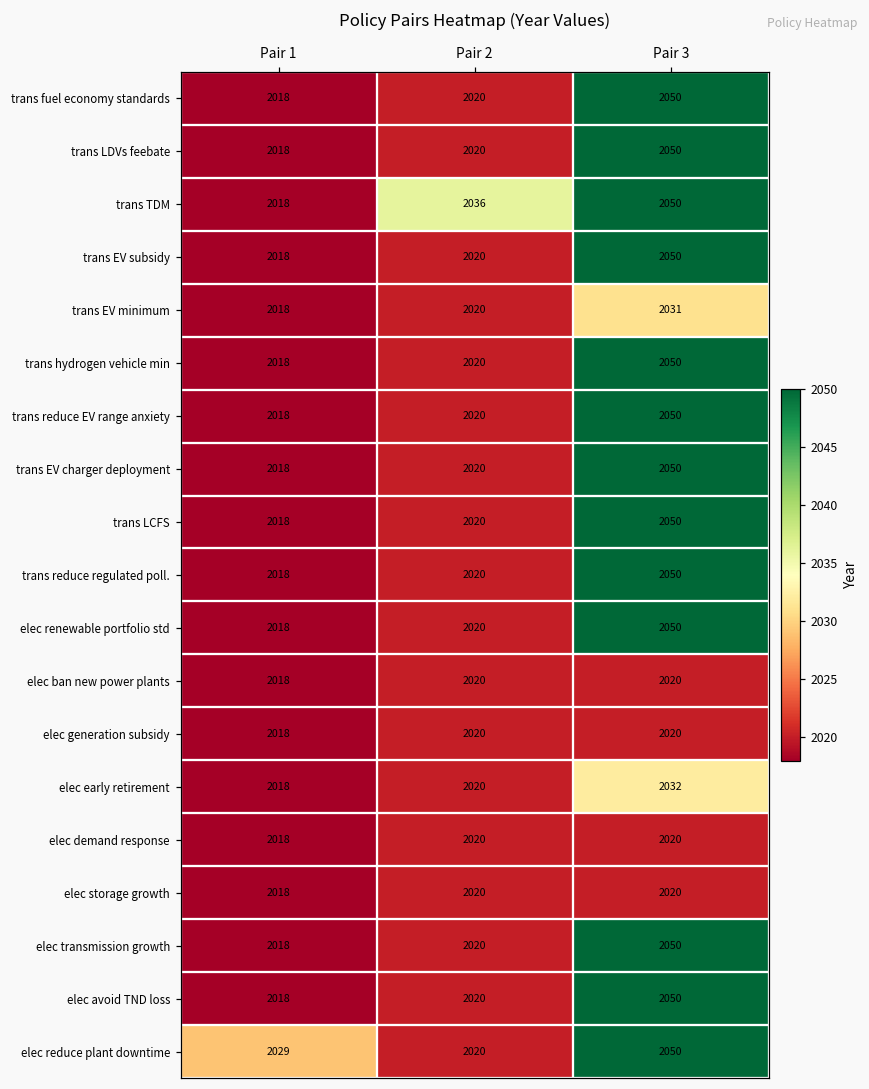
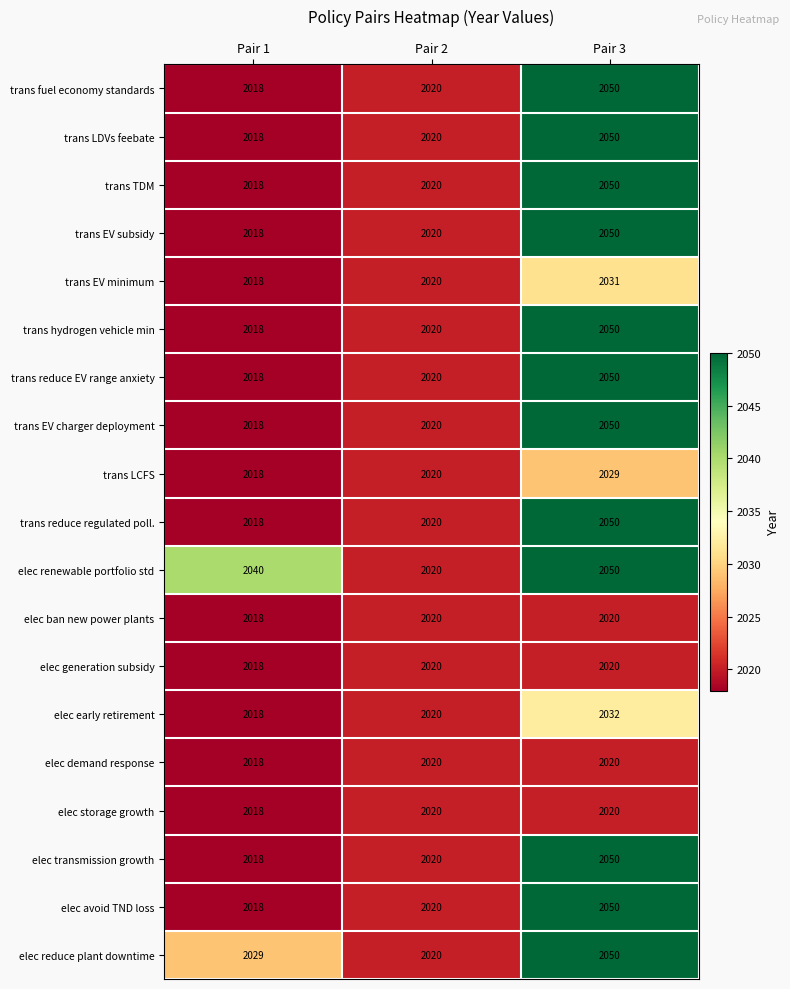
  {
    "trans fuel economy standards": {
      "Pair 1": 2018,
      "Pair 2": 2020,
      "Pair 3": 2050
    },
    "trans LDVs feebate": {
      "Pair 1": 2018,
      "Pair 2": 2020,
      "Pair 3": 2050
    },
    "trans TDM": {
      "Pair 1": 2018,
-     "Pair 2": 2036,
+     "Pair 2": 2020,
      "Pair 3": 2050
    },
    "trans EV subsidy": {
      "Pair 1": 2018,
      "Pair 2": 2020,
      "Pair 3": 2050
    },
    "trans EV minimum": {
      "Pair 1": 2018,
      "Pair 2": 2020,
      "Pair 3": 2031
    },
    "trans hydrogen vehicle min": {
      "Pair 1": 2018,
      "Pair 2": 2020,
      "Pair 3": 2050
    },
    "trans reduce EV range anxiety": {
      "Pair 1": 2018,
      "Pair 2": 2020,
      "Pair 3": 2050
    },
    "trans EV charger deployment": {
      "Pair 1": 2018,
      "Pair 2": 2020,
      "Pair 3": 2050
    },
    "trans LCFS": {
      "Pair 1": 2018,
      "Pair 2": 2020,
-     "Pair 3": 2050
+     "Pair 3": 2029
    },
    "trans reduce regulated poll.": {
      "Pair 1": 2018,
      "Pair 2": 2020,
      "Pair 3": 2050
    },
    "elec renewable portfolio std": {
-     "Pair 1": 2018,
+     "Pair 1": 2040,
      "Pair 2": 2020,
      "Pair 3": 2050
    },
    "elec ban new power plants": {
      "Pair 1": 2018,
      "Pair 2": 2020,
      "Pair 3": 2020
    },
    "elec generation subsidy": {
      "Pair 1": 2018,
      "Pair 2": 2020,
      "Pair 3": 2020
    },
    "elec early retirement": {
      "Pair 1": 2018,
      "Pair 2": 2020,
      "Pair 3": 2032
    },
    "elec demand response": {
      "Pair 1": 2018,
      "Pair 2": 2020,
      "Pair 3": 2020
    },
    "elec storage growth": {
      "Pair 1": 2018,
      "Pair 2": 2020,
      "Pair 3": 2020
    },
    "elec transmission growth": {
      "Pair 1": 2018,
      "Pair 2": 2020,
      "Pair 3": 2050
    },
    "elec avoid TND loss": {
      "Pair 1": 2018,
      "Pair 2": 2020,
      "Pair 3": 2050
    },
    "elec reduce plant downtime": {
      "Pair 1": 2029,
      "Pair 2": 2020,
      "Pair 3": 2050
    }
  }
